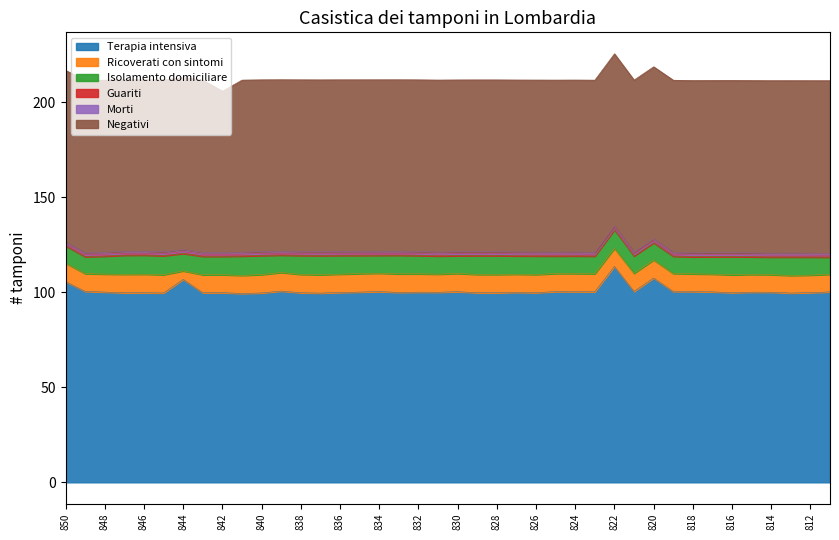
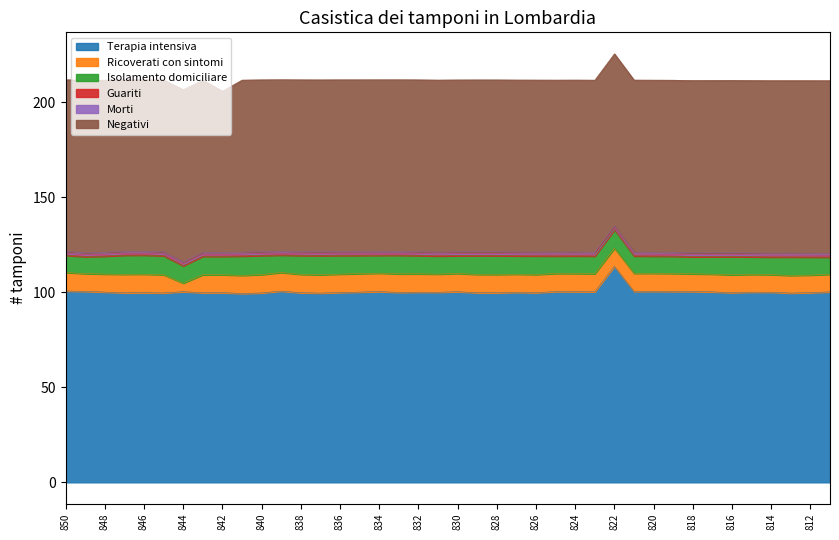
  {
    "Terapia intensiva": {
-     "850": 106,
+     "850": 101,
      "848": 100,
      "846": 100,
-     "844": 107,
+     "844": 100,
      "842": 100,
      "840": 100,
      "838": 100,
      "836": 100,
      "834": 100,
      "832": 100,
      "830": 100,
      "828": 100,
      "826": 100,
      "824": 100,
      "822": 114,
-     "820": 107,
+     "820": 100,
      "818": 100,
      "816": 100,
      "814": 100,
      "812": 100
    },
    "Ricoverati con sintomi": {
      "850": 10,
      "848": 9,
      "846": 10,
      "844": 4,
      "842": 9,
      "840": 10,
      "838": 10,
      "836": 10,
      "834": 10,
      "832": 10,
      "830": 10,
      "828": 10,
      "826": 10,
      "824": 10,
      "822": 9,
      "820": 9,
      "818": 9,
      "816": 9,
      "814": 9,
      "812": 9
    },
    "Negativi": {
      "850": 90,
      "840": 90,
      "838": 90,
      "836": 90,
      "834": 90,
      "832": 90,
      "830": 90,
      "828": 90,
      "826": 90,
      "824": 90,
      "822": 91,
      "820": 91,
      "818": 91,
      "816": 91,
      "814": 91,
      "812": 91
    }
  }
